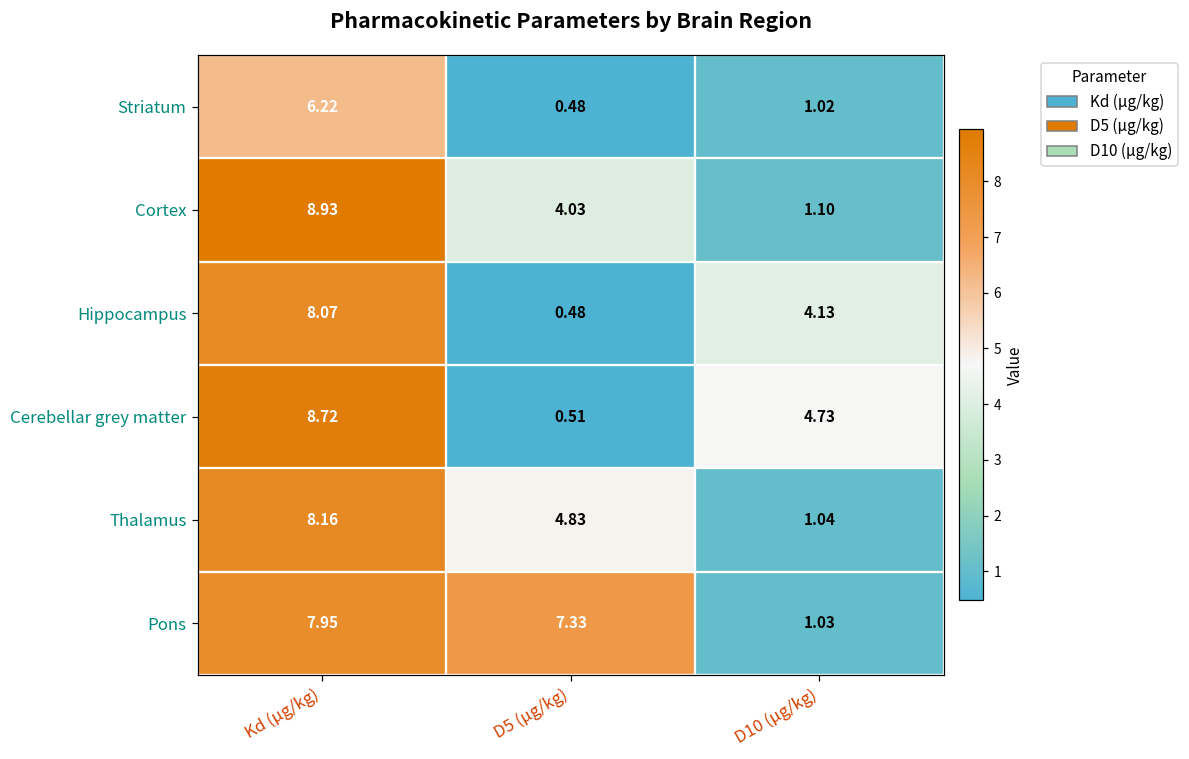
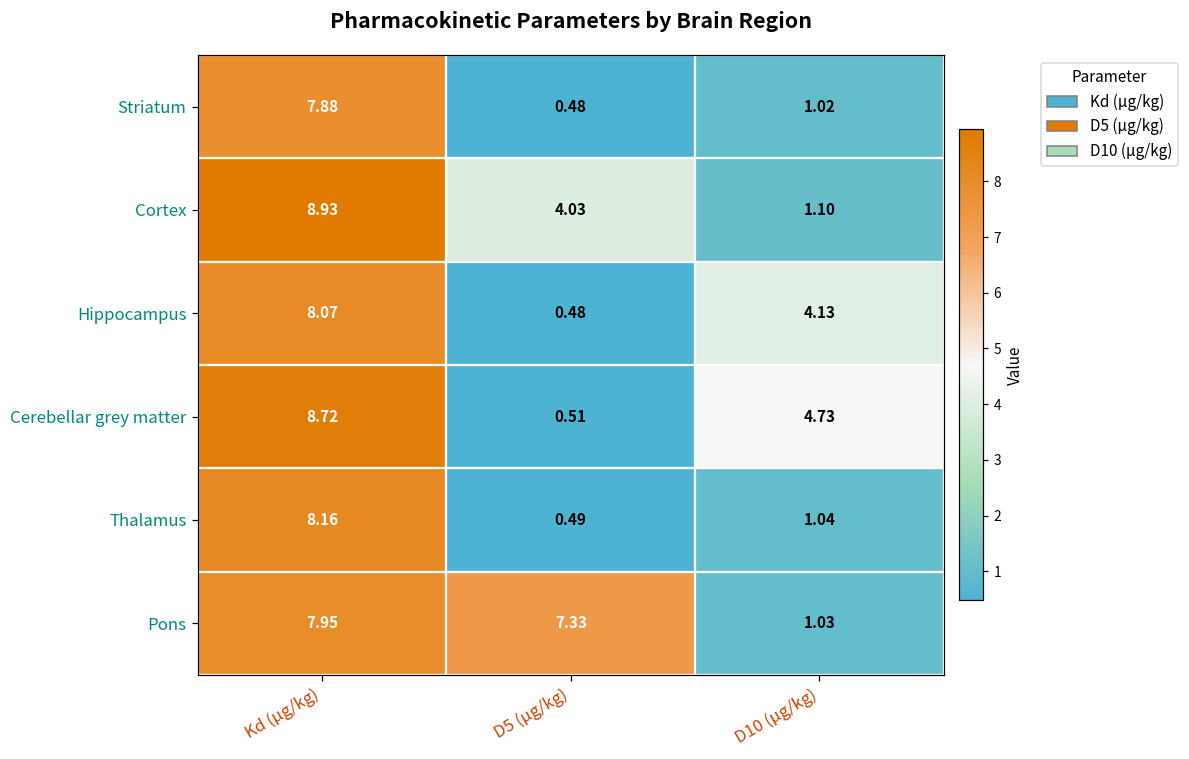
  {
    "Striatum": {
-     "Kd (µg/kg)": 6.22,
+     "Kd (µg/kg)": 7.88,
      "D5 (µg/kg)": 0.48,
      "D10 (µg/kg)": 1.02
    },
    "Cortex": {
      "Kd (µg/kg)": 8.93,
      "D5 (µg/kg)": 4.03,
      "D10 (µg/kg)": 1.10
    },
    "Hippocampus": {
      "Kd (µg/kg)": 8.07,
      "D5 (µg/kg)": 0.48,
      "D10 (µg/kg)": 4.13
    },
    "Cerebellar grey matter": {
      "Kd (µg/kg)": 8.72,
      "D5 (µg/kg)": 0.51,
      "D10 (µg/kg)": 4.73
    },
    "Thalamus": {
      "Kd (µg/kg)": 8.16,
-     "D5 (µg/kg)": 4.83,
+     "D5 (µg/kg)": 0.49,
      "D10 (µg/kg)": 1.04
    },
    "Pons": {
      "Kd (µg/kg)": 7.95,
      "D5 (µg/kg)": 7.33,
      "D10 (µg/kg)": 1.03
    }
  }
